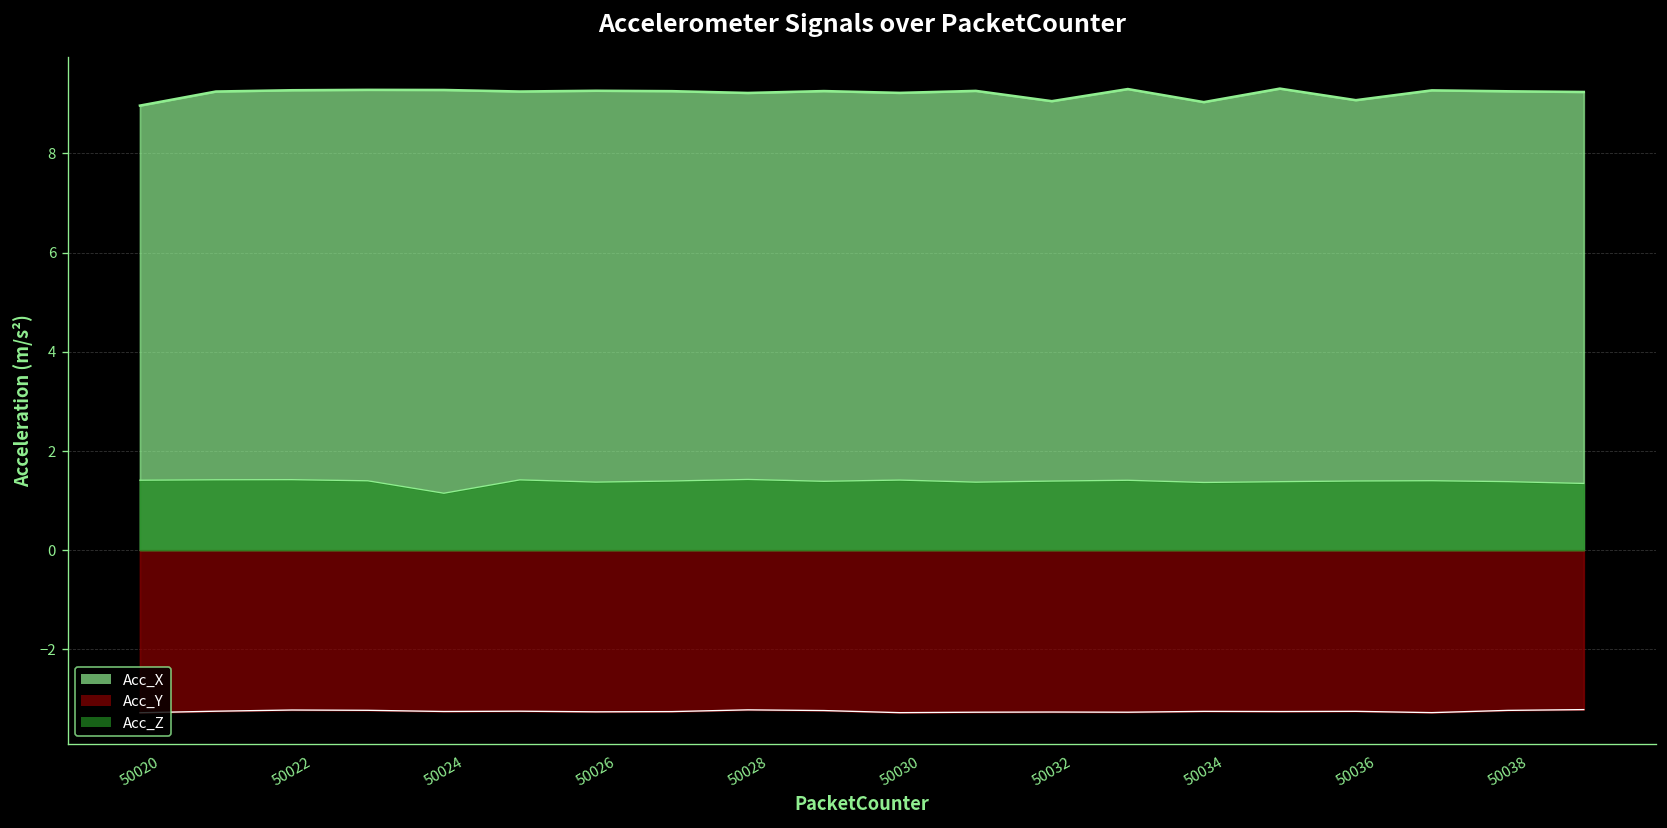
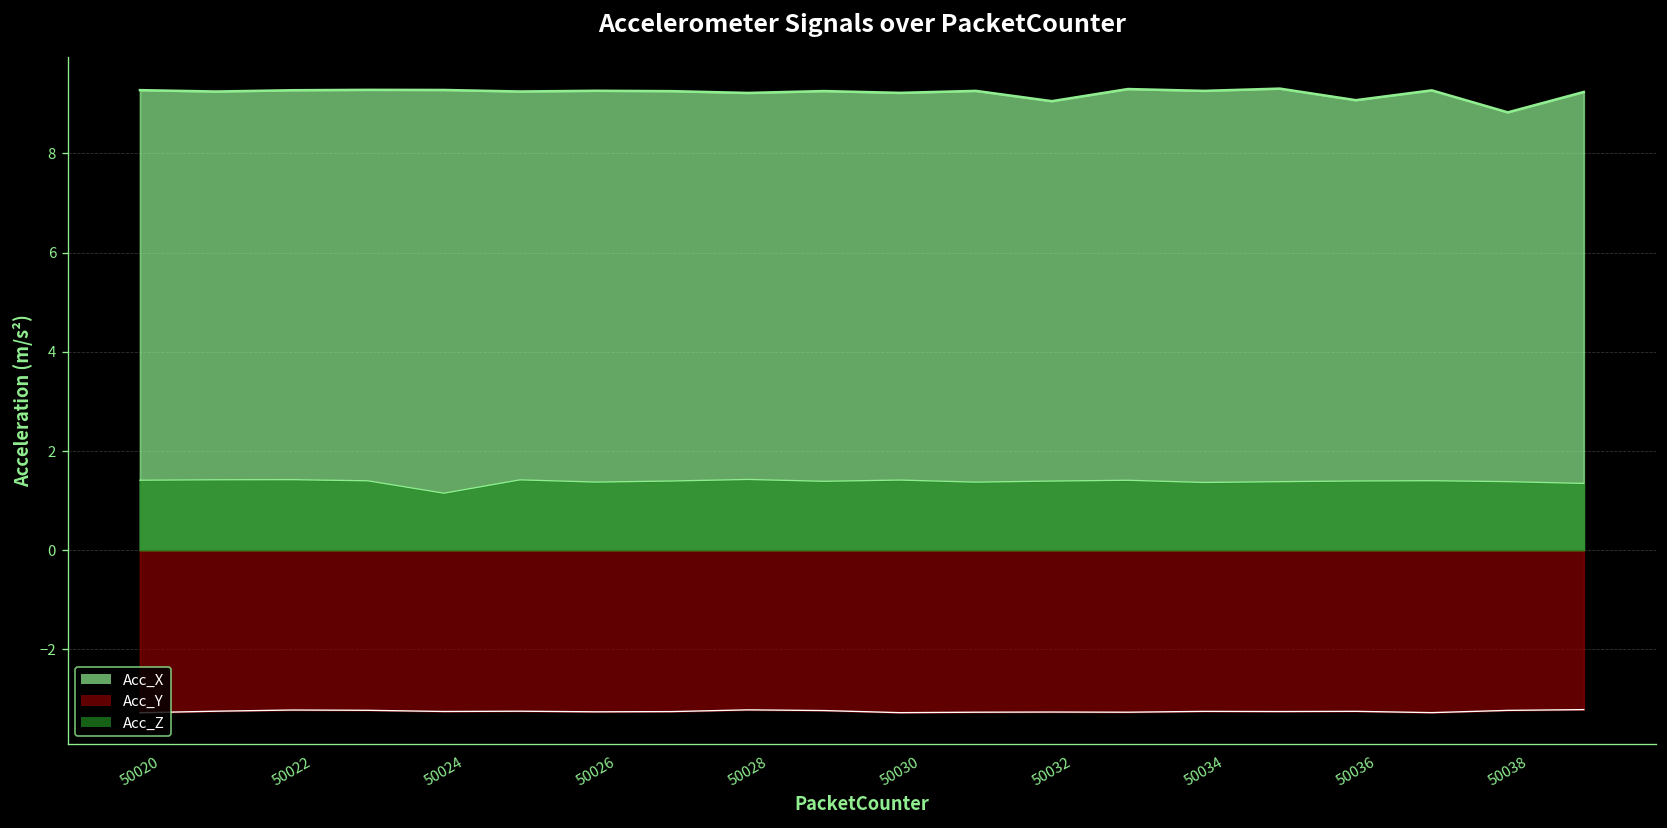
  {
    "Acc_X": {
-     "50020": 9.0,
+     "50020": 9.3,
      "50022": 9.3,
      "50024": 9.3,
      "50026": 9.3,
      "50028": 9.2,
      "50030": 9.2,
      "50032": 9.1,
-     "50034": 9.0,
+     "50034": 9.3,
      "50036": 9.1,
-     "50038": 9.3
+     "50038": 8.8
    },
    "Acc_Z": {
      "50020": 1.4,
      "50022": 1.4,
      "50024": 1.1,
      "50026": 1.4,
      "50028": 1.4,
      "50030": 1.4,
      "50032": 1.4,
      "50034": 1.4,
      "50036": 1.4,
      "50038": 1.4
    }
  }
